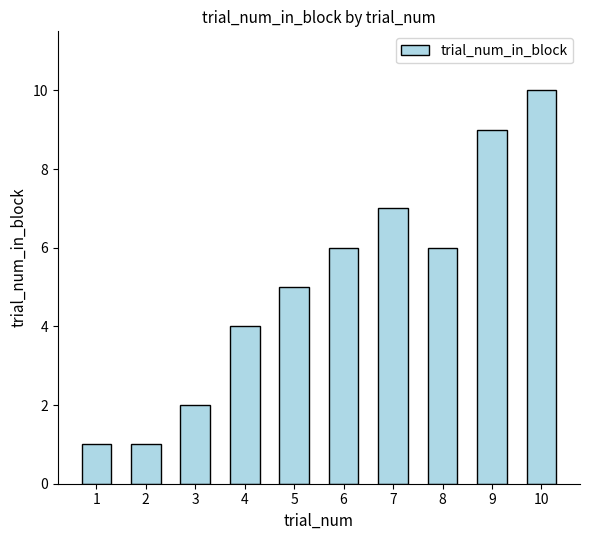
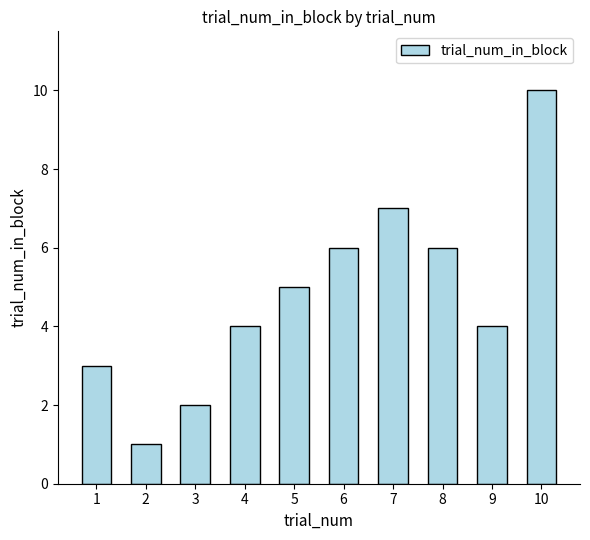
  {
-   "1": 1,
+   "1": 3,
    "2": 1,
    "3": 2,
    "4": 4,
    "5": 5,
    "6": 6,
    "7": 7,
    "8": 6,
-   "9": 9,
+   "9": 4,
    "10": 10
  }
